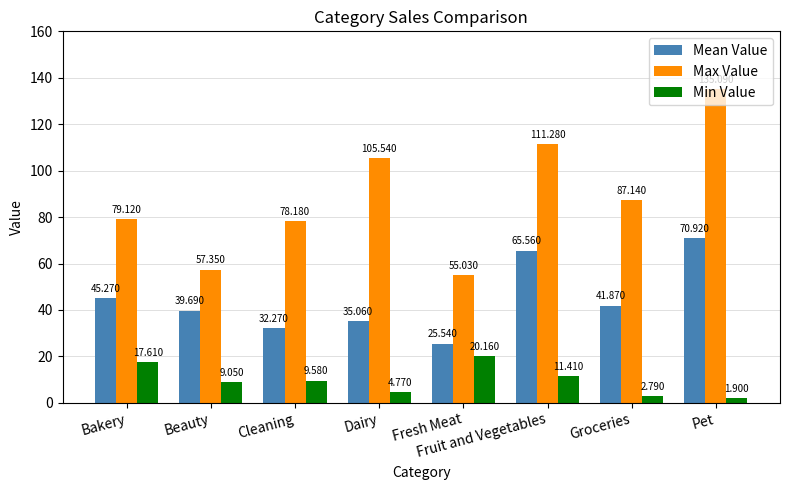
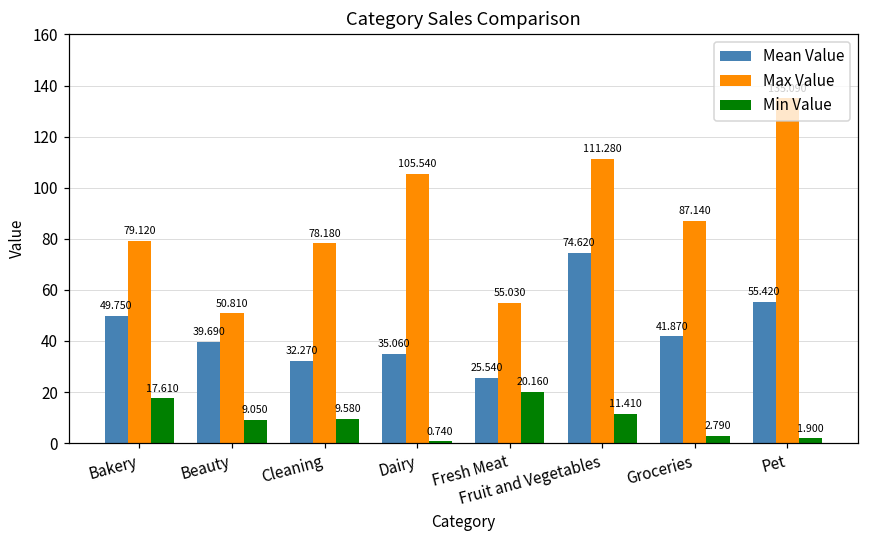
  {
    "Mean Value": {
-     "Bakery": 45.270,
+     "Bakery": 49.750,
      "Beauty": 39.690,
      "Cleaning": 32.270,
      "Dairy": 35.060,
      "Fresh Meat": 25.540,
-     "Fruit and Vegetables": 65.560,
+     "Fruit and Vegetables": 74.620,
      "Groceries": 41.870,
-     "Pet": 70.920
+     "Pet": 55.420
    },
    "Max Value": {
      "Bakery": 79.120,
-     "Beauty": 57.350,
+     "Beauty": 50.810,
      "Cleaning": 78.180,
      "Dairy": 105.540,
      "Fresh Meat": 55.030,
      "Fruit and Vegetables": 111.280,
      "Groceries": 87.140
    },
    "Min Value": {
      "Bakery": 17.610,
      "Beauty": 9.050,
      "Cleaning": 9.580,
-     "Dairy": 4.770,
+     "Dairy": 0.740,
      "Fresh Meat": 20.160,
      "Fruit and Vegetables": 11.410,
      "Groceries": 2.790,
      "Pet": 1.900
    }
  }
